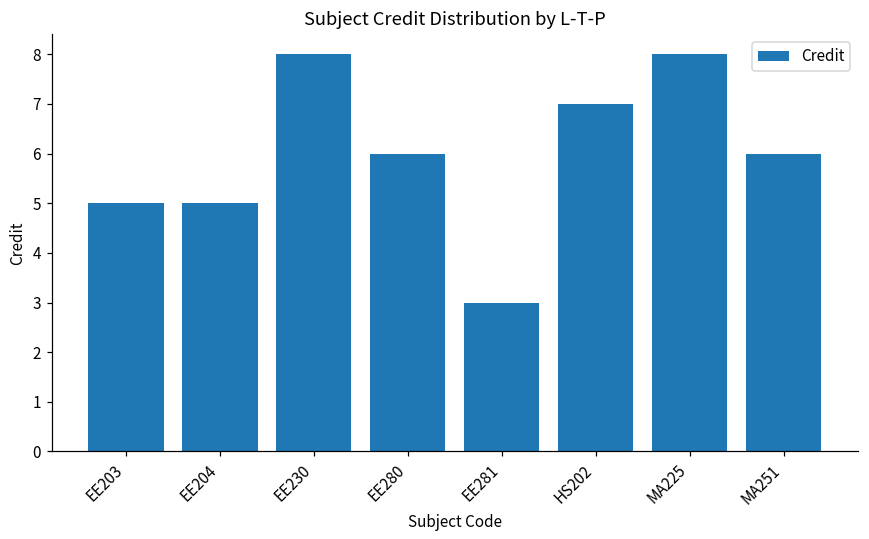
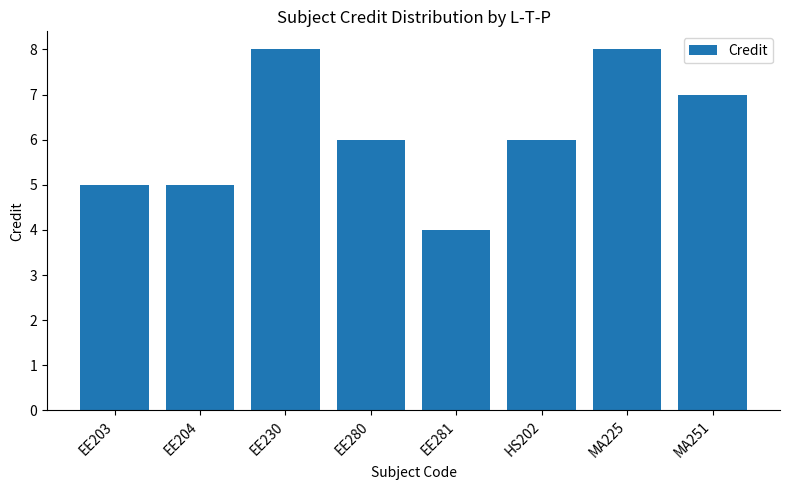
  {
    "EE203": 5,
    "EE204": 5,
    "EE230": 8,
    "EE280": 6,
-   "EE281": 3,
-   "HS202": 7,
+   "EE281": 4,
+   "HS202": 6,
    "MA225": 8,
-   "MA251": 6
+   "MA251": 7
  }
